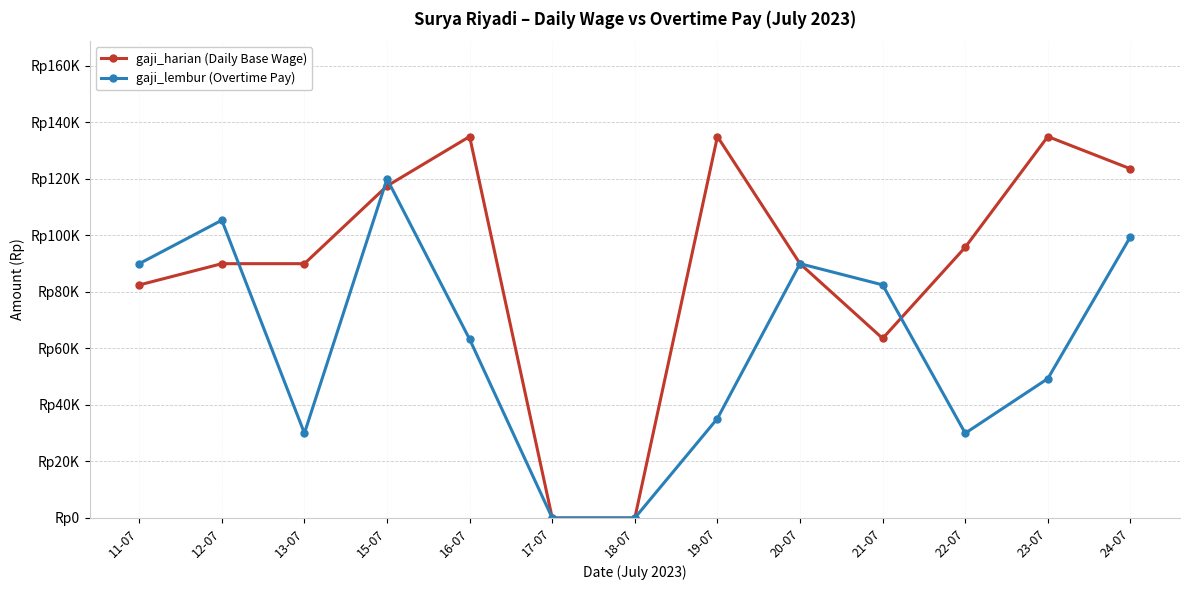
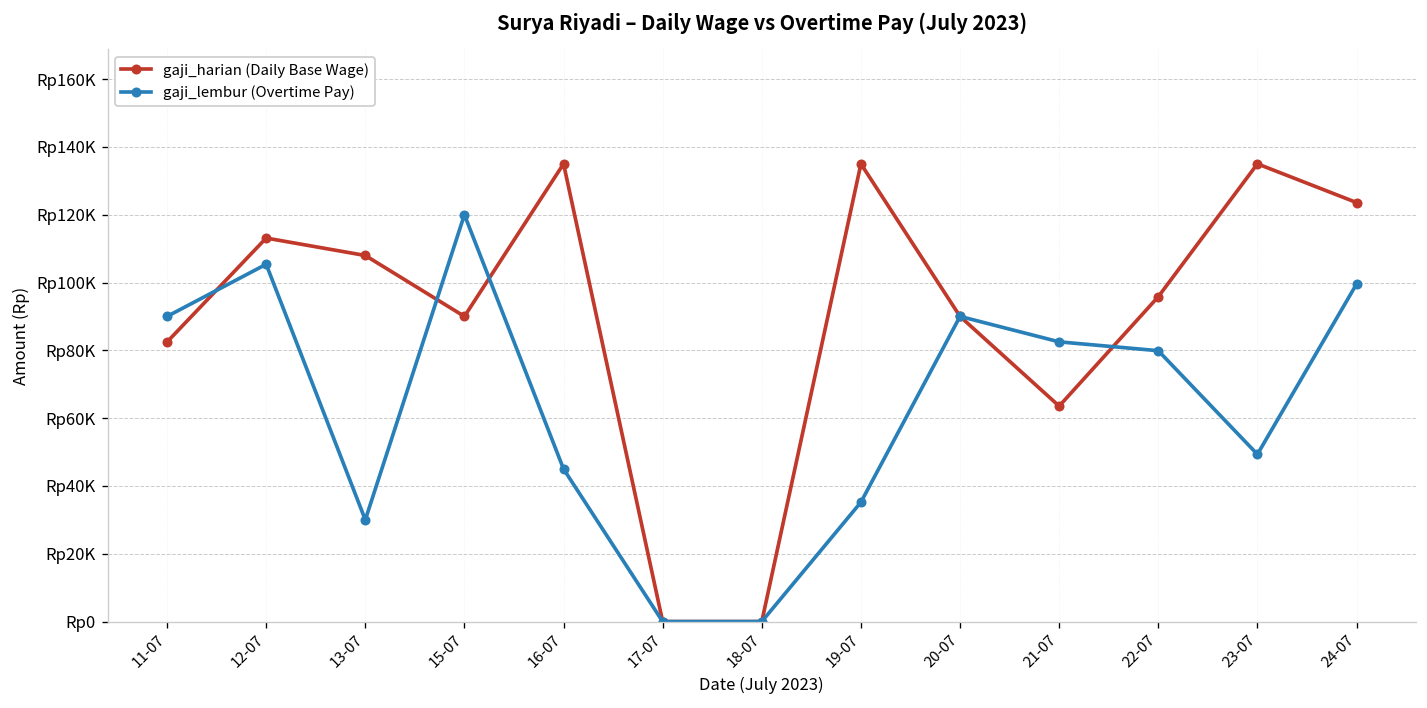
  {
    "gaji_harian (Daily Base Wage)": {
      "11-07": "Rp82000",
-     "12-07": "Rp90000",
-     "13-07": "Rp90000",
-     "15-07": "Rp118000",
+     "12-07": "Rp113000",
+     "13-07": "Rp108000",
+     "15-07": "Rp90000",
      "16-07": "Rp135000",
      "19-07": "Rp135000",
      "21-07": "Rp64000",
      "22-07": "Rp96000",
      "23-07": "Rp135000",
      "24-07": "Rp124000"
    },
    "gaji_lembur (Overtime Pay)": {
      "11-07": "Rp90000",
      "12-07": "Rp105000",
      "13-07": "Rp30000",
      "15-07": "Rp120000",
-     "16-07": "Rp63000",
+     "16-07": "Rp45000",
      "19-07": "Rp35000",
      "21-07": "Rp83000",
-     "22-07": "Rp30000",
+     "22-07": "Rp80000",
      "23-07": "Rp49000",
      "24-07": "Rp100000"
    }
  }
